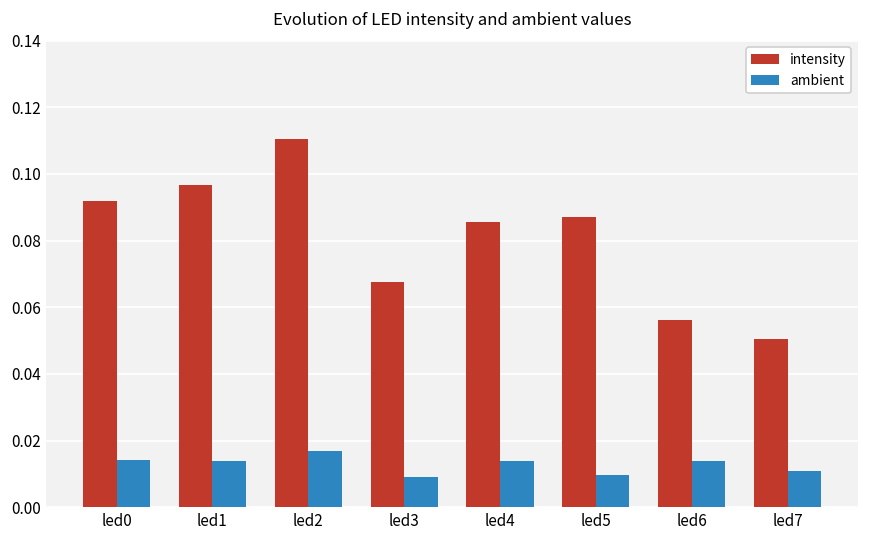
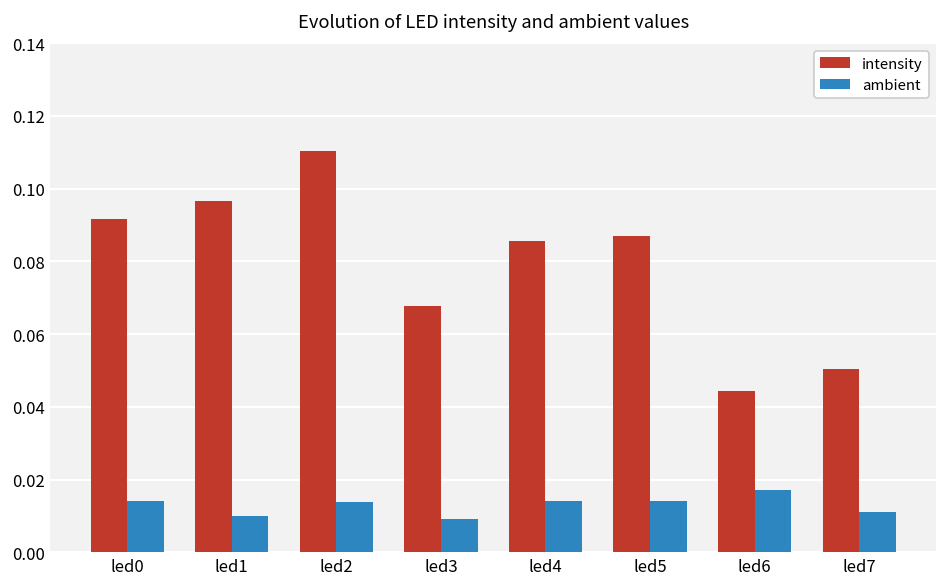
  {
    "intensity": {
      "led0": 0.092,
      "led1": 0.097,
      "led2": 0.110,
      "led3": 0.068,
      "led4": 0.086,
      "led5": 0.087,
-     "led6": 0.056,
+     "led6": 0.044,
      "led7": 0.050
    },
    "ambient": {
      "led0": 0.014,
-     "led1": 0.014,
-     "led2": 0.017,
+     "led1": 0.010,
+     "led2": 0.014,
      "led3": 0.009,
      "led4": 0.014,
-     "led5": 0.010,
-     "led6": 0.014,
+     "led5": 0.014,
+     "led6": 0.017,
      "led7": 0.011
    }
  }
